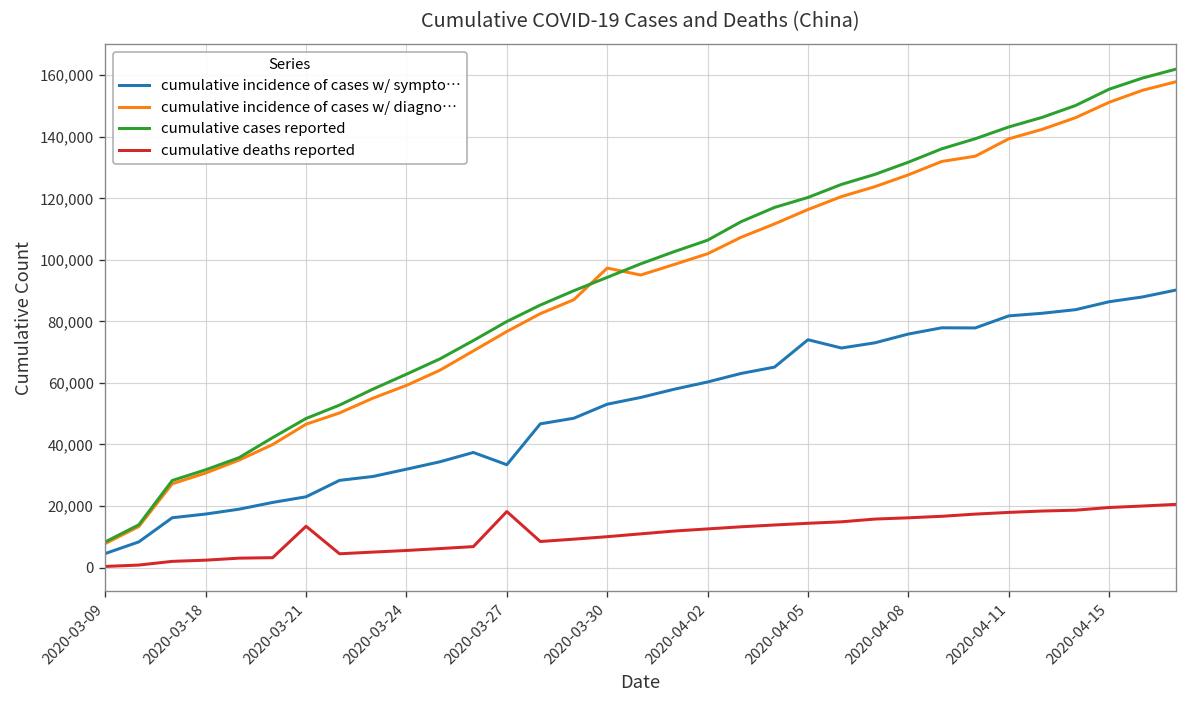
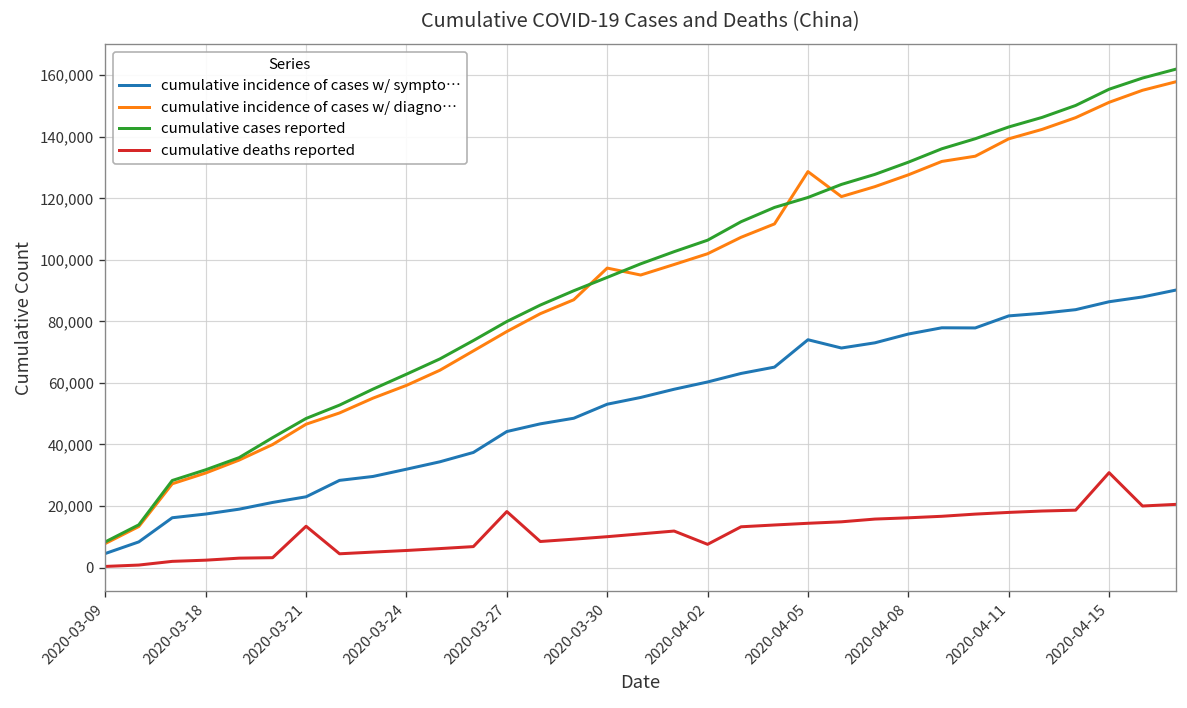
  {
    "cumulative incidence of cases w/ sympto…": {
      "2020-03-09": "5,000",
      "2020-03-18": "17,000",
      "2020-03-21": "23,000",
      "2020-03-24": "32,000",
-     "2020-03-27": "33,000",
+     "2020-03-27": "44,000",
      "2020-03-30": "53,000",
      "2020-04-02": "60,000",
      "2020-04-05": "74,000",
      "2020-04-08": "76,000",
      "2020-04-11": "82,000",
      "2020-04-15": "86,000"
    },
    "cumulative incidence of cases w/ diagno…": {
      "2020-03-18": "31,000",
      "2020-03-21": "47,000",
      "2020-03-24": "59,000",
      "2020-03-27": "77,000",
      "2020-03-30": "97,000",
      "2020-04-02": "102,000",
-     "2020-04-05": "116,000",
+     "2020-04-05": "129,000",
      "2020-04-08": "128,000",
      "2020-04-11": "139,000",
      "2020-04-15": "151,000"
    },
    "cumulative cases reported": {
      "2020-03-18": "32,000",
      "2020-03-21": "48,000",
      "2020-03-24": "63,000",
      "2020-03-27": "80,000",
      "2020-03-30": "94,000",
      "2020-04-02": "106,000",
      "2020-04-05": "120,000",
      "2020-04-08": "132,000",
      "2020-04-11": "143,000",
      "2020-04-15": "155,000"
    },
    "cumulative deaths reported": {
      "2020-03-09": "0",
      "2020-03-18": "2,000",
      "2020-03-21": "13,000",
      "2020-03-24": "6,000",
      "2020-03-27": "18,000",
      "2020-03-30": "10,000",
-     "2020-04-02": "13,000",
+     "2020-04-02": "8,000",
      "2020-04-05": "14,000",
      "2020-04-08": "16,000",
      "2020-04-11": "18,000",
-     "2020-04-15": "20,000"
+     "2020-04-15": "31,000"
    }
  }
